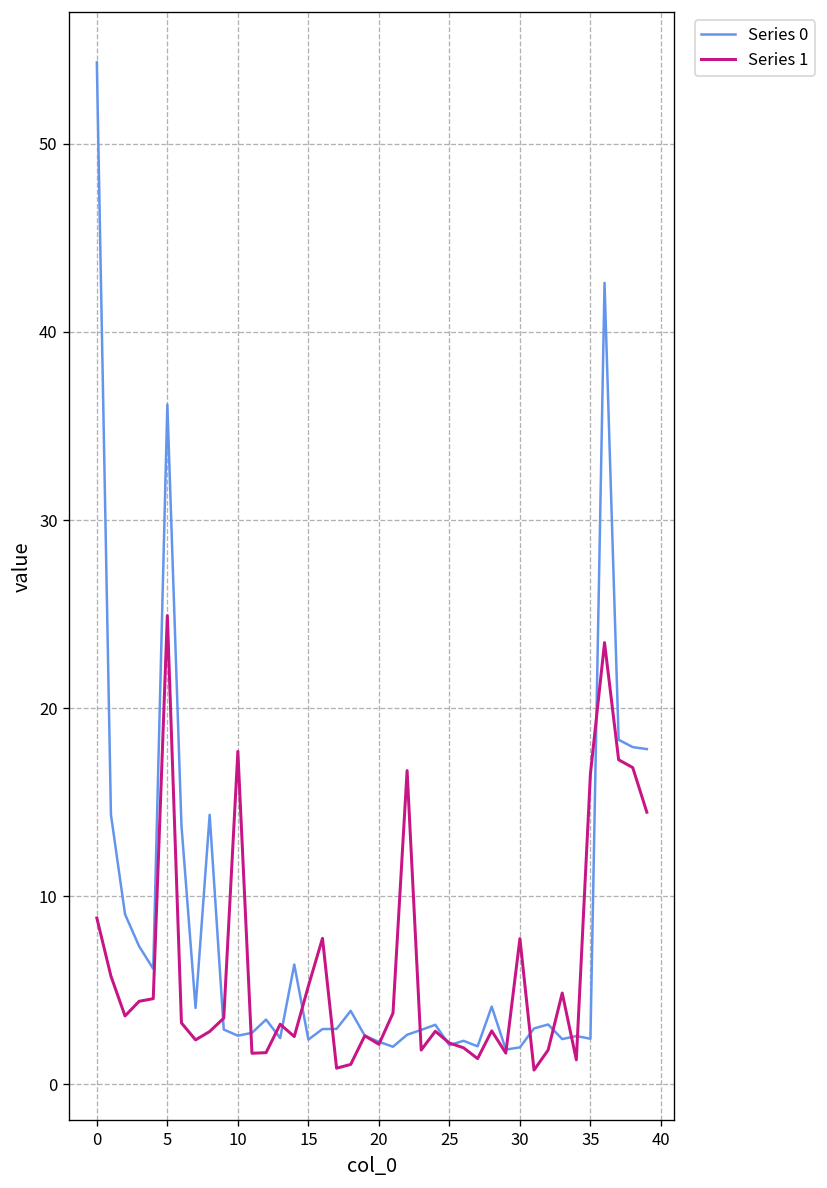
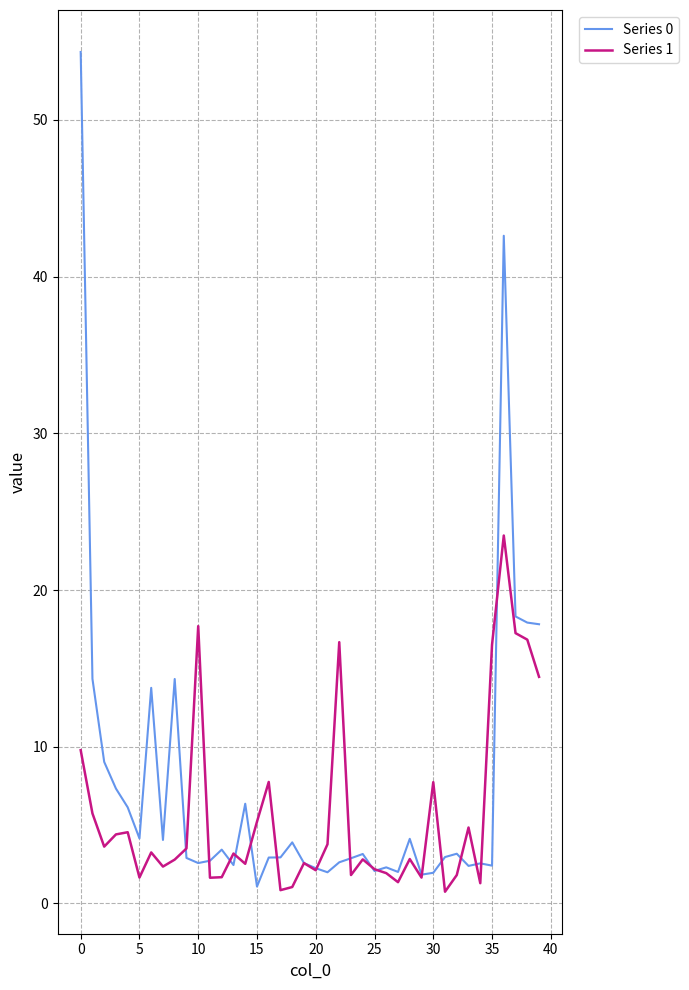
  {
    "Series 0": {
      "0": 54.3,
-     "5": 36.1,
+     "5": 4.1,
      "10": 2.6,
-     "15": 2.4,
+     "15": 1.1,
      "30": 2.0,
      "35": 2.4
    },
    "Series 1": {
-     "0": 8.8,
-     "5": 24.9,
+     "0": 9.8,
+     "5": 1.7,
      "10": 17.7,
      "15": 5.2,
      "30": 7.7,
      "35": 16.5
    }
  }
